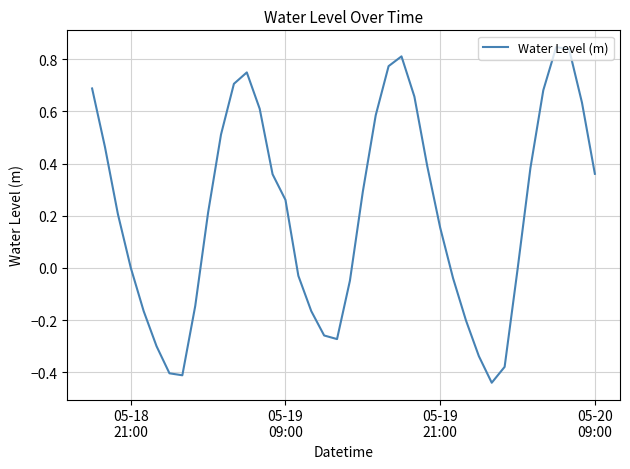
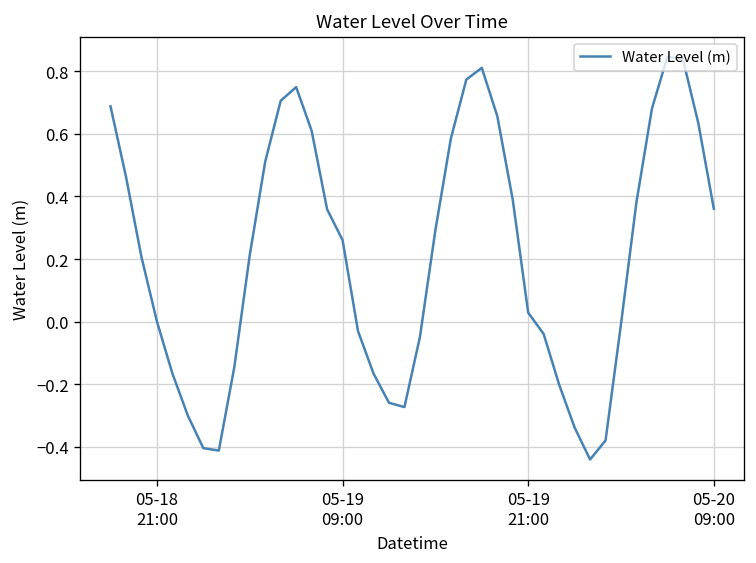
  {
    "05-18 21:00": 0.00,
    "05-19 09:00": 0.26,
-   "05-19 21:00": 0.15,
+   "05-19 21:00": 0.03,
    "05-20 09:00": 0.36
  }
